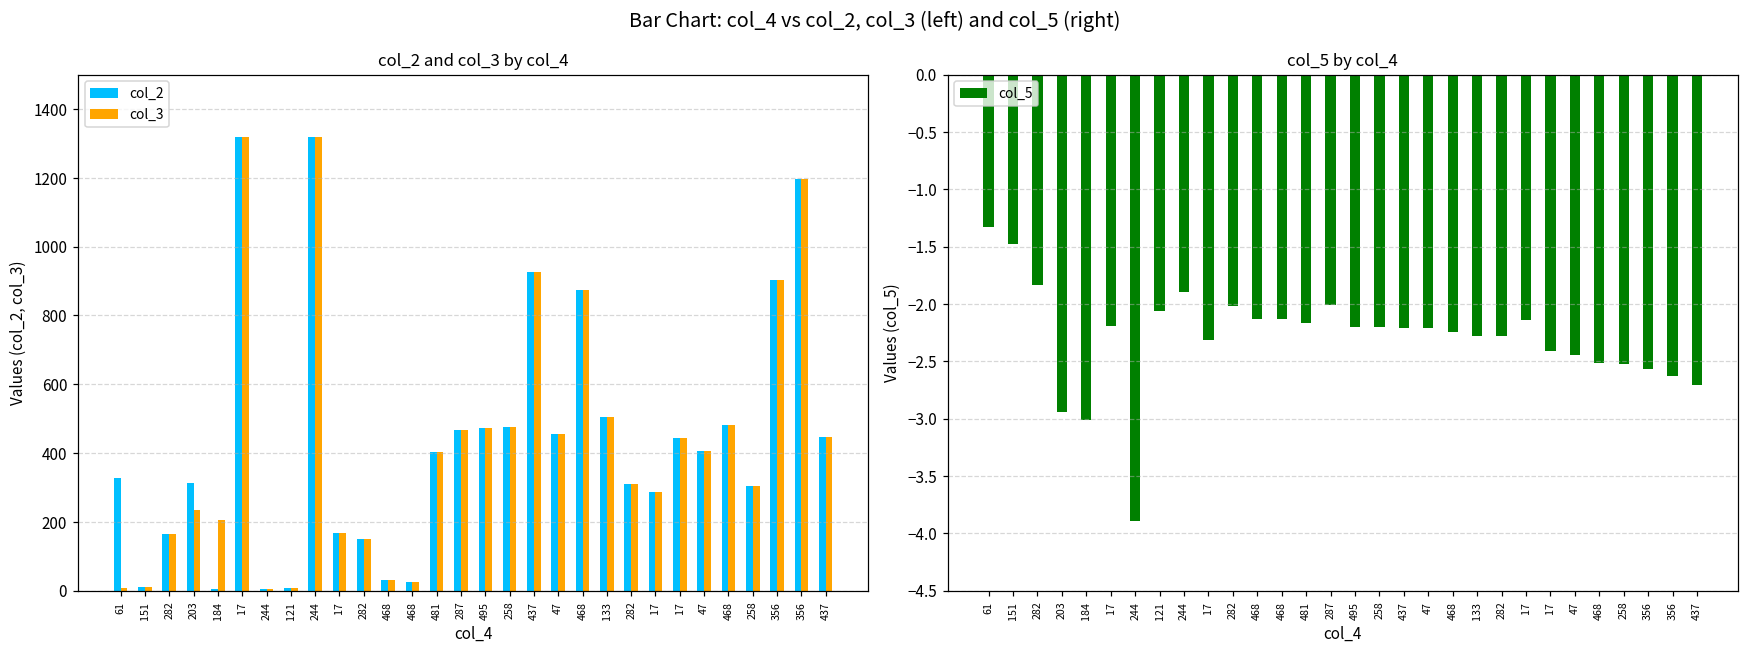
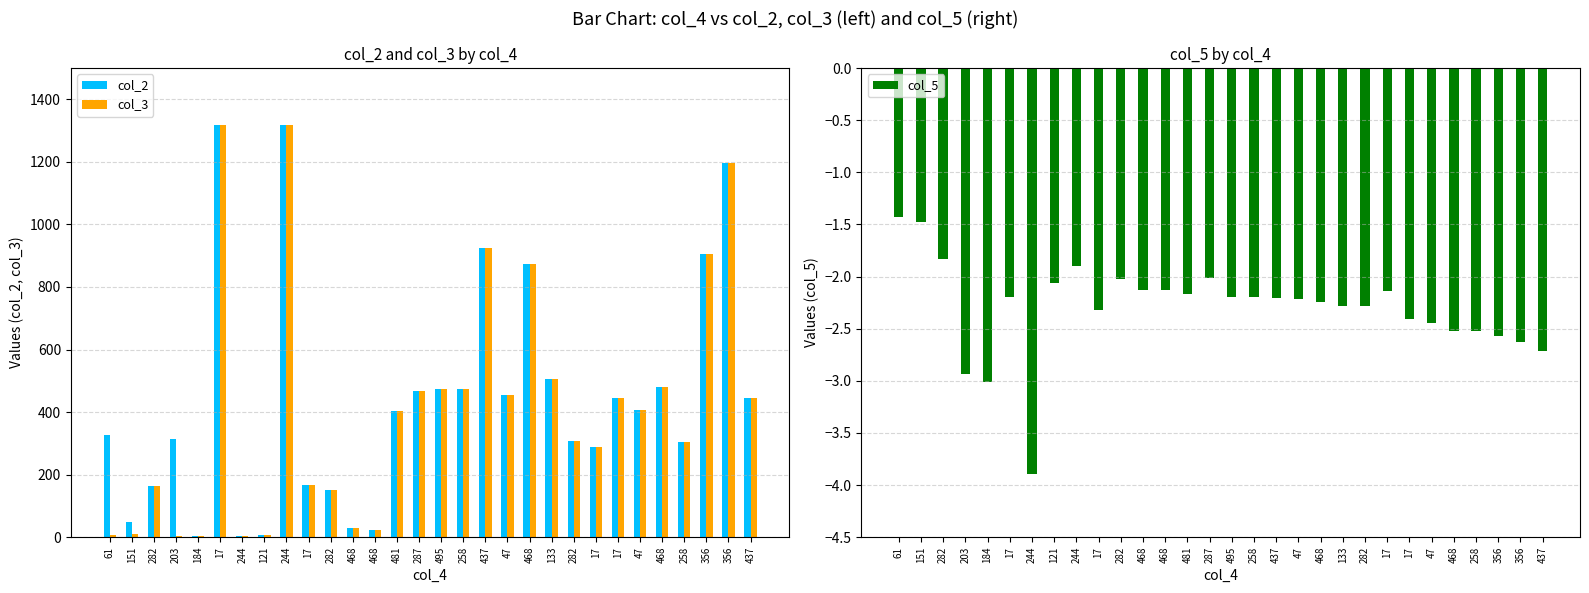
  {
    "col_2 and col_3 by col_4": {
      "col_2": {
        "61": 330,
-       "151": 10,
+       "151": 50,
        "203": 310,
        "481": 400,
        "287": 470,
        "495": 470,
        "133": 510
      },
      "col_3": {
        "61": 10,
        "151": 10,
-       "203": 240,
-       "184": 200,
+       "203": 10,
+       "184": 10,
        "481": 400,
        "287": 470,
        "495": 470,
        "133": 510
      }
    },
    "col_5 by col_4": {
-     "61": -1.33,
+     "61": -1.43,
      "151": -1.48,
      "203": -2.94,
      "184": -3.01,
      "121": -2.06,
      "481": -2.17,
      "287": -2.01,
      "495": -2.20,
      "133": -2.28
    }
  }
